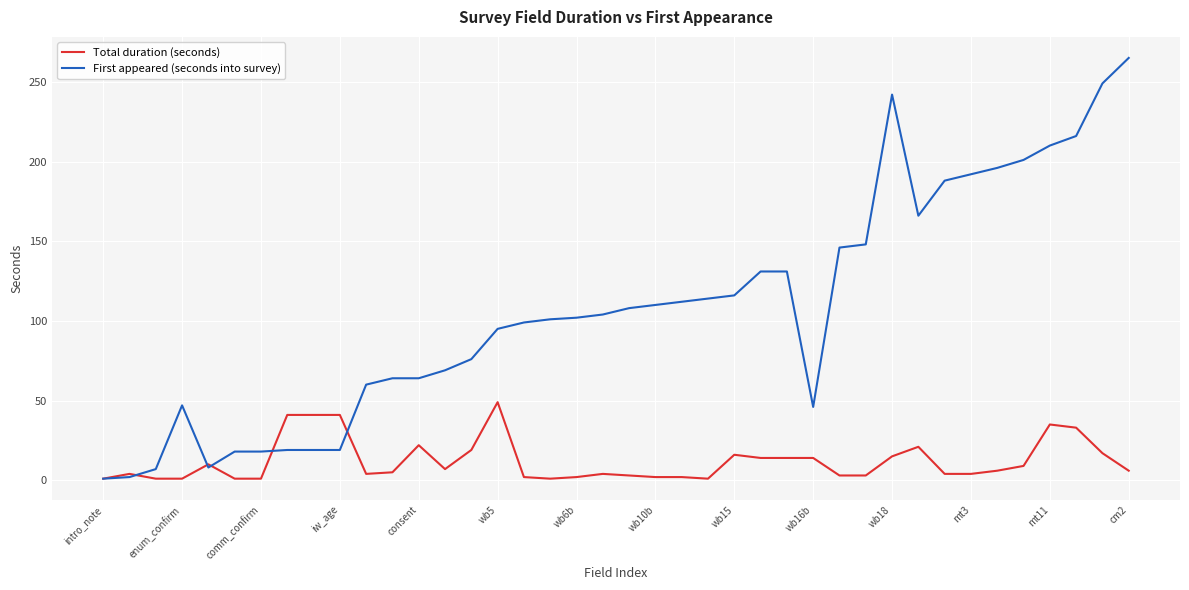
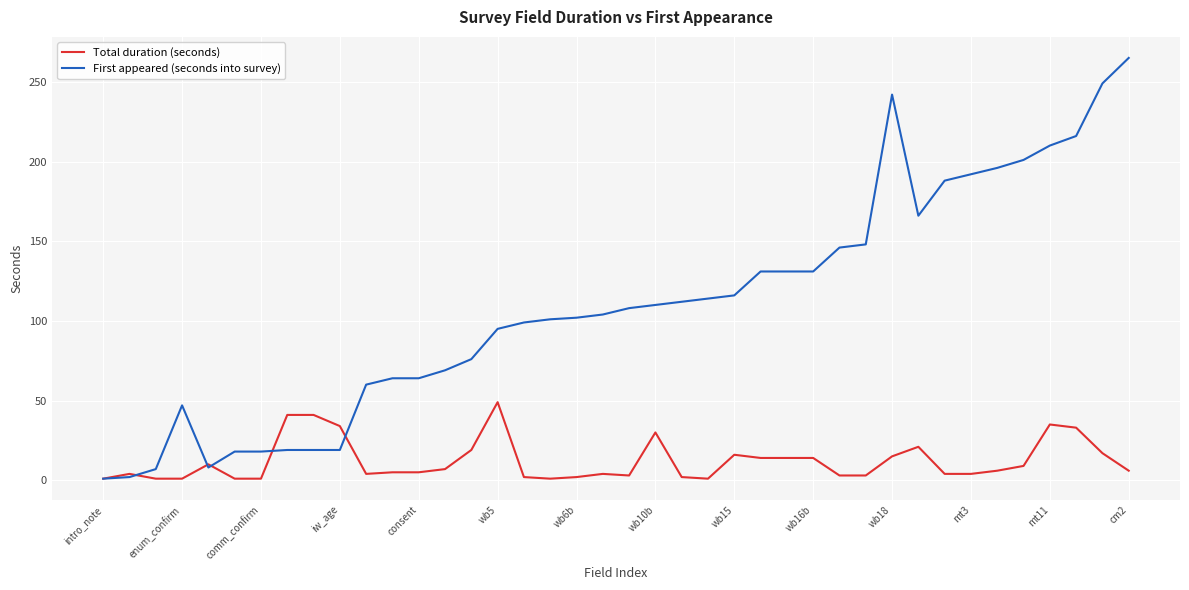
  {
    "Total duration (seconds)": {
      "enum_confirm": 1,
      "comm_confirm": 1,
-     "iw_age": 41,
-     "consent": 22,
+     "iw_age": 34,
+     "consent": 5,
      "wb5": 49,
      "wb6b": 2,
-     "wb10b": 2,
+     "wb10b": 30,
      "wb15": 16,
      "wb16b": 14,
      "wb18": 15,
      "mt3": 4,
      "mt11": 35,
      "cm2": 6
    },
    "First appeared (seconds into survey)": {
      "enum_confirm": 47,
      "comm_confirm": 18,
      "iw_age": 19,
      "consent": 64,
      "wb5": 95,
      "wb6b": 102,
      "wb10b": 110,
      "wb15": 116,
-     "wb16b": 46,
+     "wb16b": 131,
      "wb18": 242,
      "mt3": 192,
      "mt11": 210,
      "cm2": 265
    }
  }
